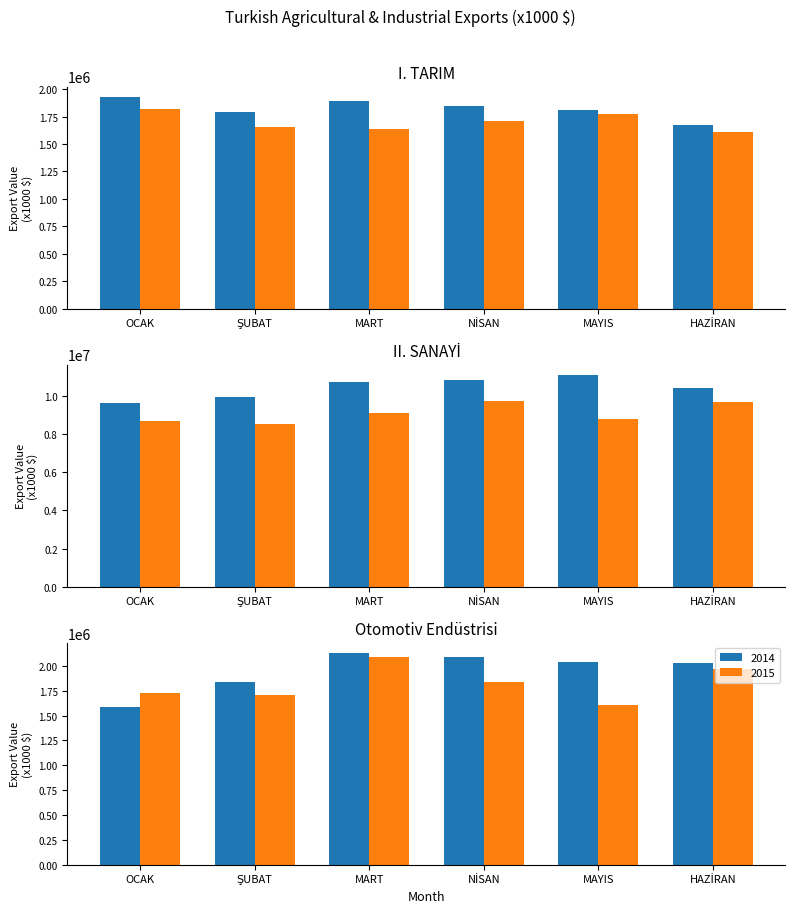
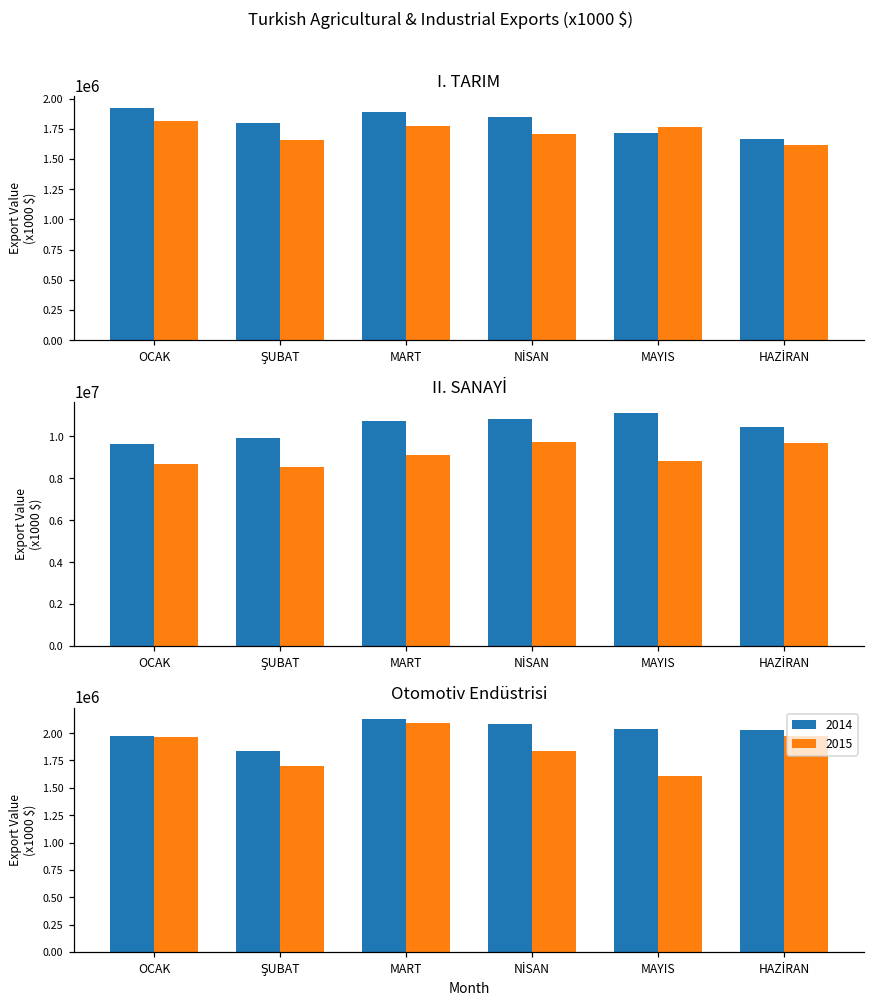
  {
    "I. TARIM": {
      "2014": {
        "OCAK": 1930000,
        "ŞUBAT": 1800000,
        "MART": 1890000,
        "NİSAN": 1850000,
-       "MAYIS": 1810000,
+       "MAYIS": 1720000,
        "HAZİRAN": 1670000
      },
      "2015": {
        "OCAK": 1820000,
        "ŞUBAT": 1660000,
-       "MART": 1630000,
+       "MART": 1770000,
        "NİSAN": 1710000,
        "MAYIS": 1770000,
        "HAZİRAN": 1610000
      }
    },
    "II. SANAYİ": {
      "2014": {
        "OCAK": 9600000,
        "ŞUBAT": 9900000,
        "MART": 10700000,
        "NİSAN": 10800000,
        "MAYIS": 11100000,
        "HAZİRAN": 10400000
      },
      "2015": {
        "OCAK": 8700000,
        "ŞUBAT": 8500000,
        "MART": 9100000,
        "NİSAN": 9700000,
        "MAYIS": 8800000,
        "HAZİRAN": 9700000
      }
    },
    "Otomotiv Endüstrisi": {
      "2014": {
-       "OCAK": 1600000,
+       "OCAK": 2000000,
        "ŞUBAT": 1800000,
        "MART": 2100000,
        "NİSAN": 2100000,
        "MAYIS": 2000000,
        "HAZİRAN": 2000000
      },
      "2015": {
-       "OCAK": 1700000,
+       "OCAK": 2000000,
        "ŞUBAT": 1700000,
        "MART": 2100000,
        "NİSAN": 1800000,
        "MAYIS": 1600000
      }
    }
  }
